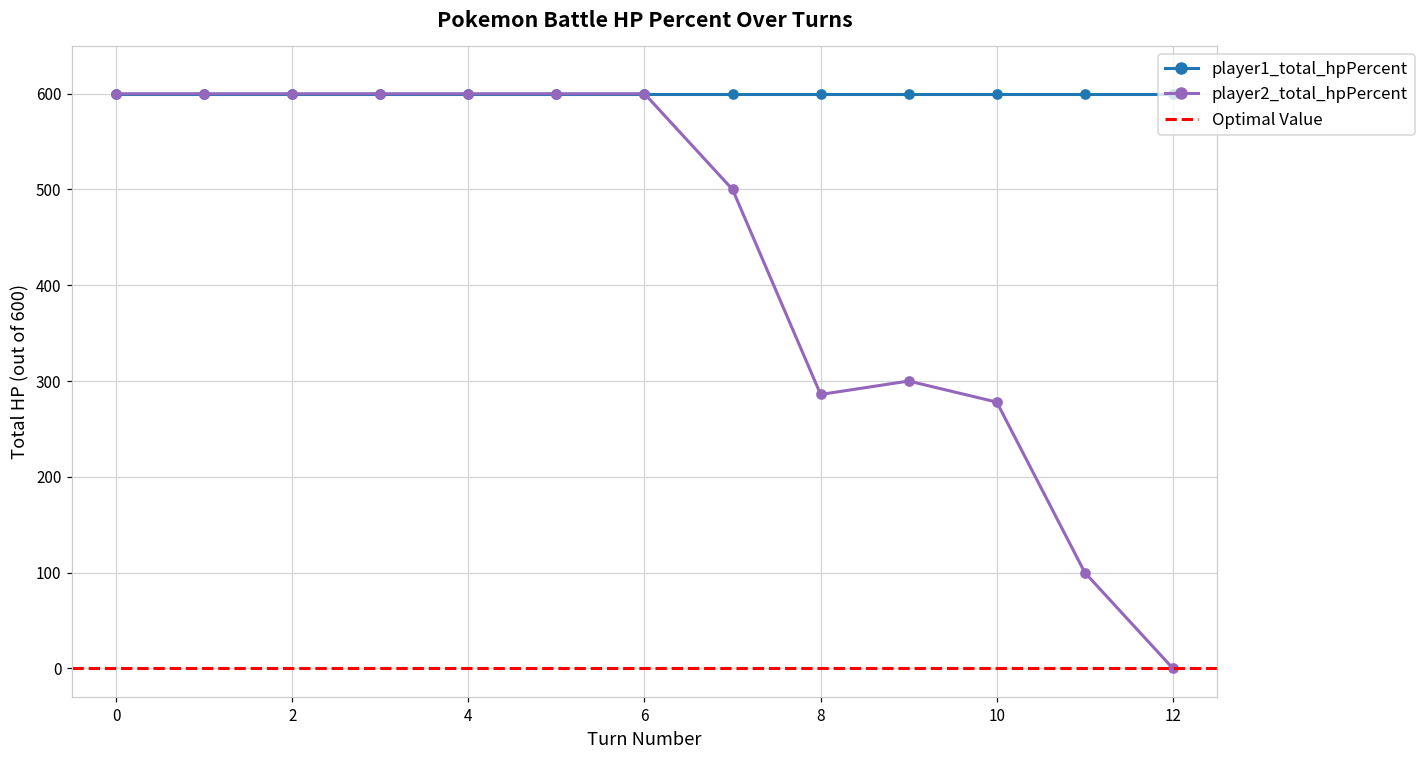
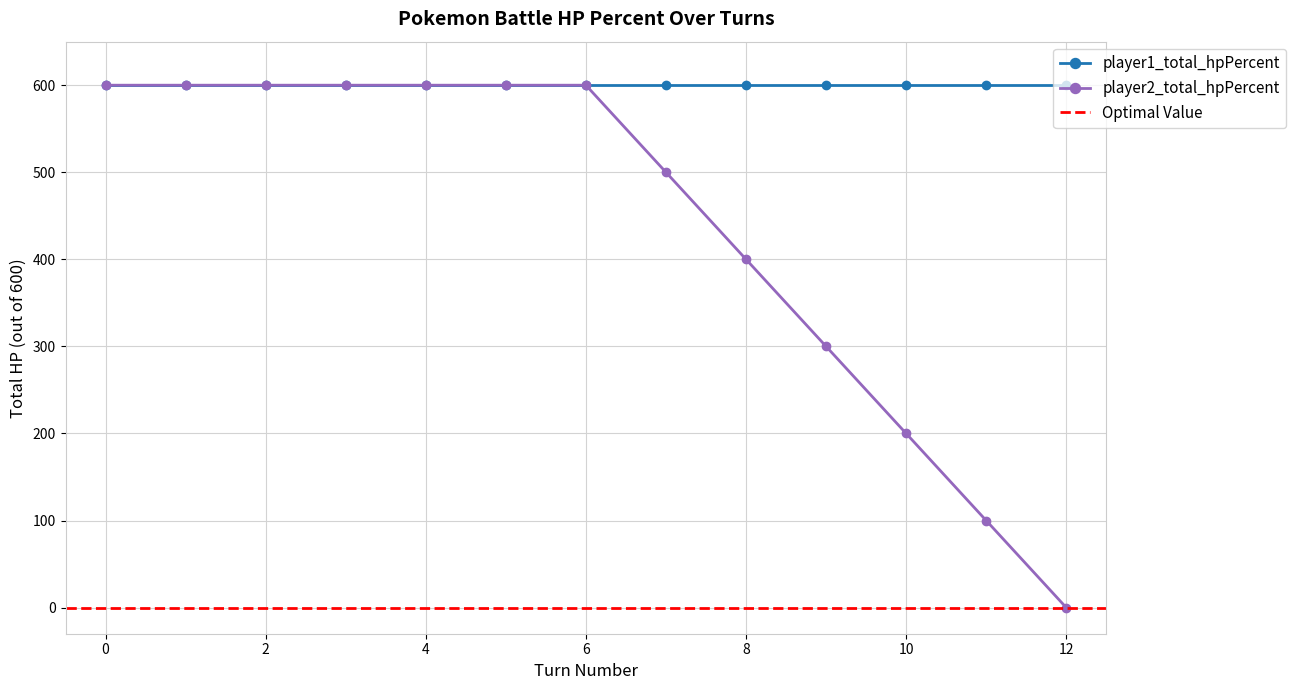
  {
    "player1_total_hpPercent": {
      "8": 600,
      "10": 600
    },
    "player2_total_hpPercent": {
-     "8": 290,
-     "10": 280,
+     "8": 400,
+     "10": 200,
      "12": 0
    }
  }
